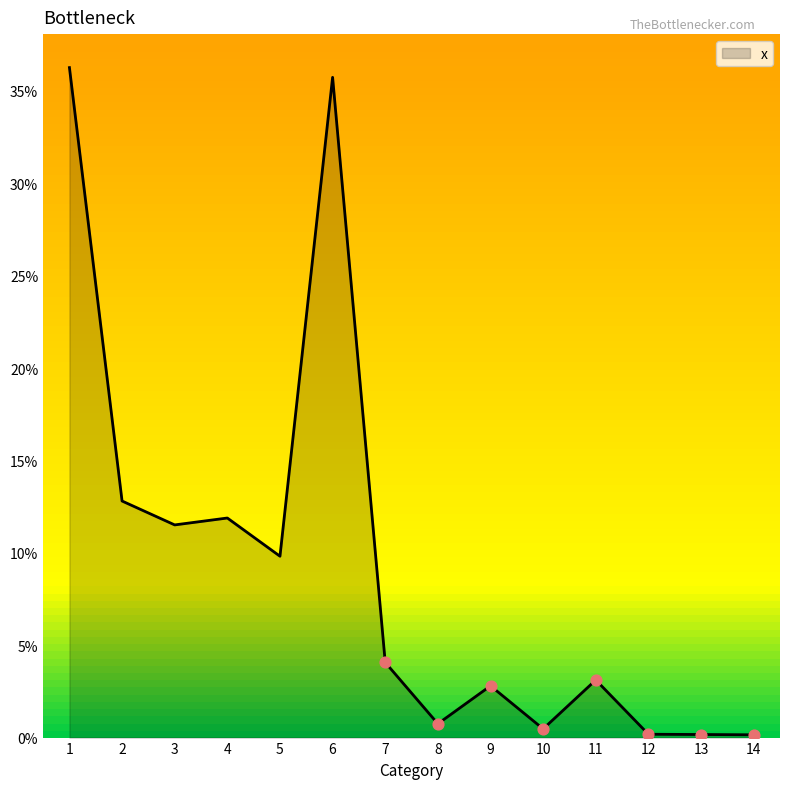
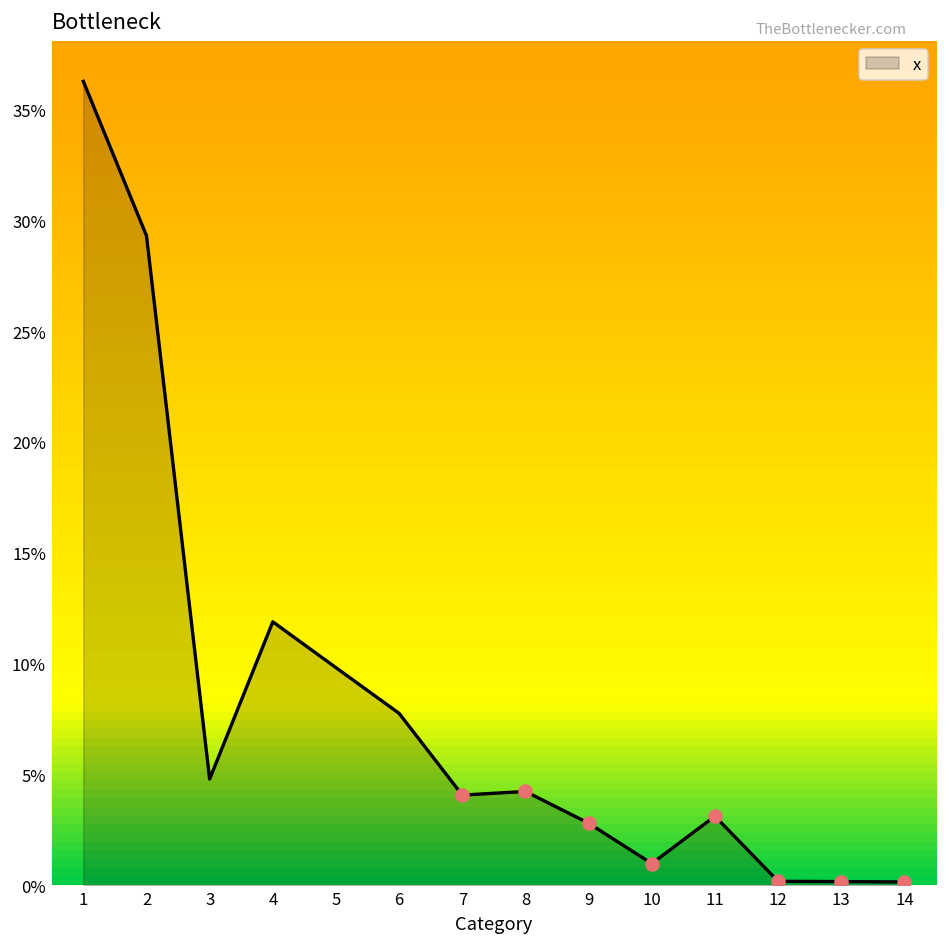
  {
    "x": {
      "1": "36.3%",
-     "2": "12.8%",
-     "3": "11.5%",
+     "2": "29.3%",
+     "3": "4.8%",
      "4": "11.9%",
      "5": "9.8%",
-     "6": "35.7%",
-     "8": "0.7%",
-     "10": "0.5%"
+     "6": "7.8%",
+     "8": "4.2%",
+     "10": "1.0%"
    }
  }
